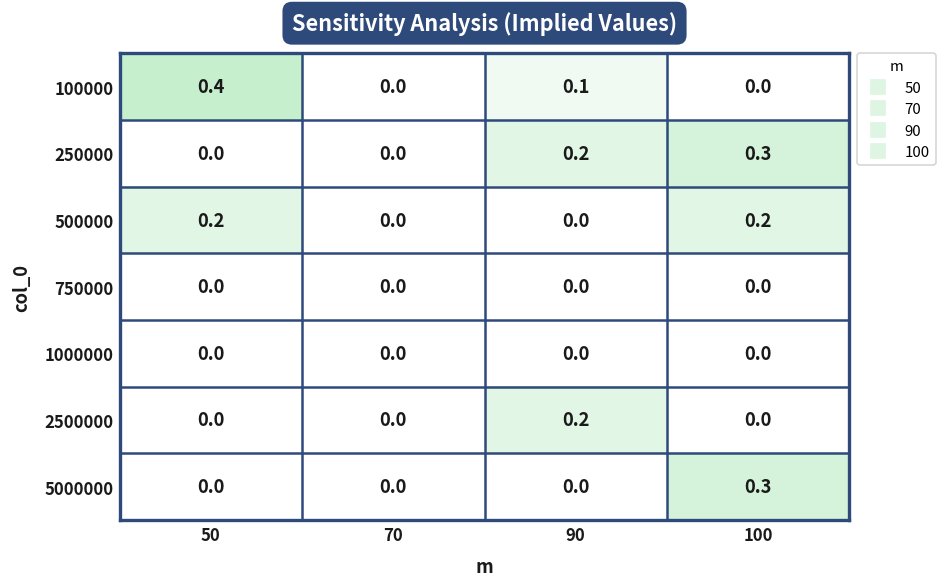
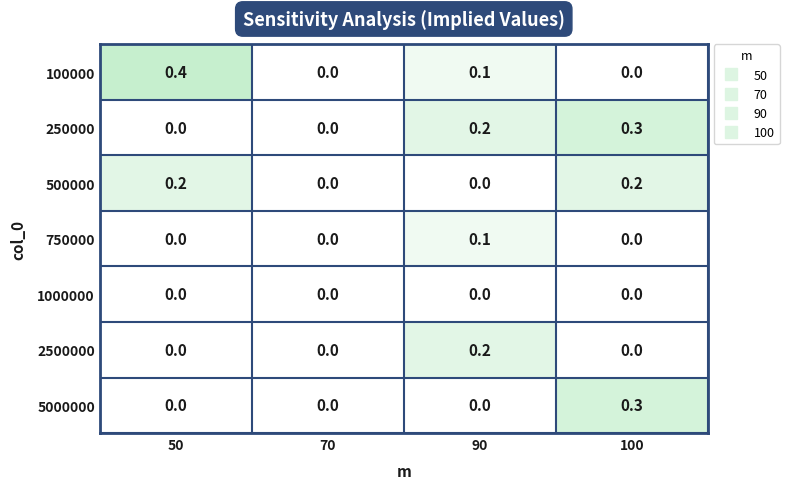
  {
    "100000": {
      "50": 0.4,
      "70": 0.0,
      "90": 0.1,
      "100": 0.0
    },
    "250000": {
      "50": 0.0,
      "70": 0.0,
      "90": 0.2,
      "100": 0.3
    },
    "500000": {
      "50": 0.2,
      "70": 0.0,
      "90": 0.0,
      "100": 0.2
    },
    "750000": {
      "50": 0.0,
      "70": 0.0,
-     "90": 0.0,
+     "90": 0.1,
      "100": 0.0
    },
    "1000000": {
      "50": 0.0,
      "70": 0.0,
      "90": 0.0,
      "100": 0.0
    },
    "2500000": {
      "50": 0.0,
      "70": 0.0,
      "90": 0.2,
      "100": 0.0
    },
    "5000000": {
      "50": 0.0,
      "70": 0.0,
      "90": 0.0,
      "100": 0.3
    }
  }
